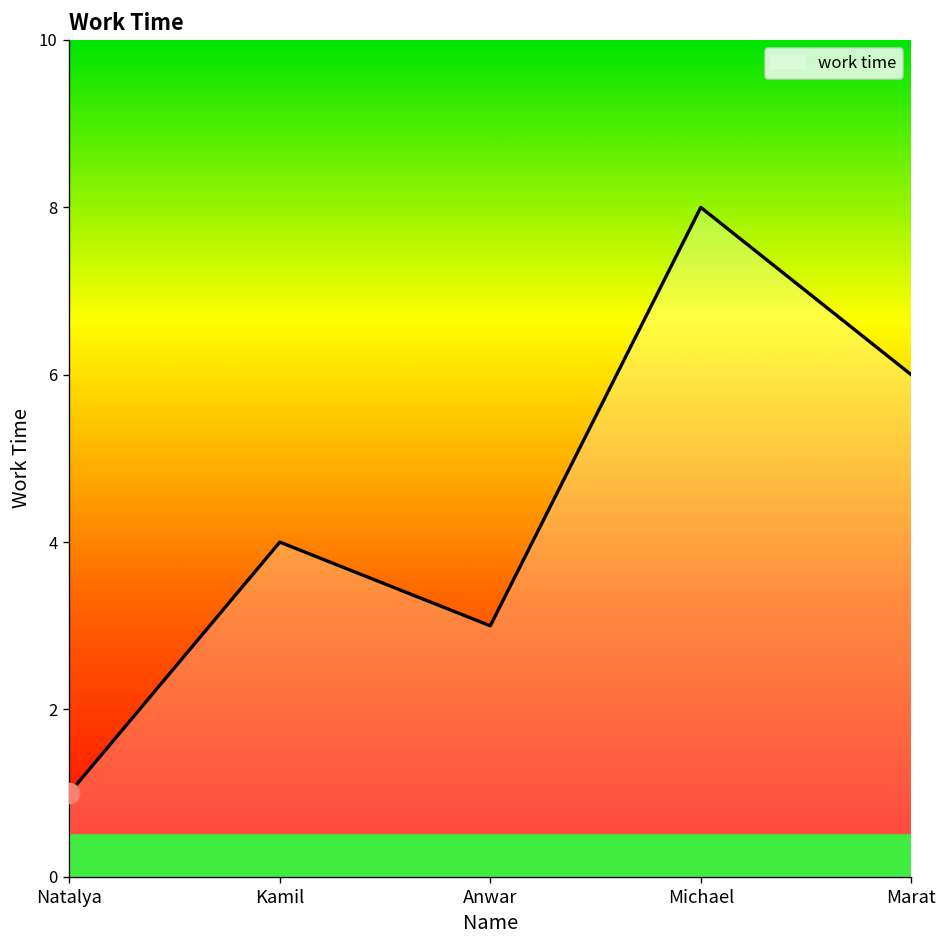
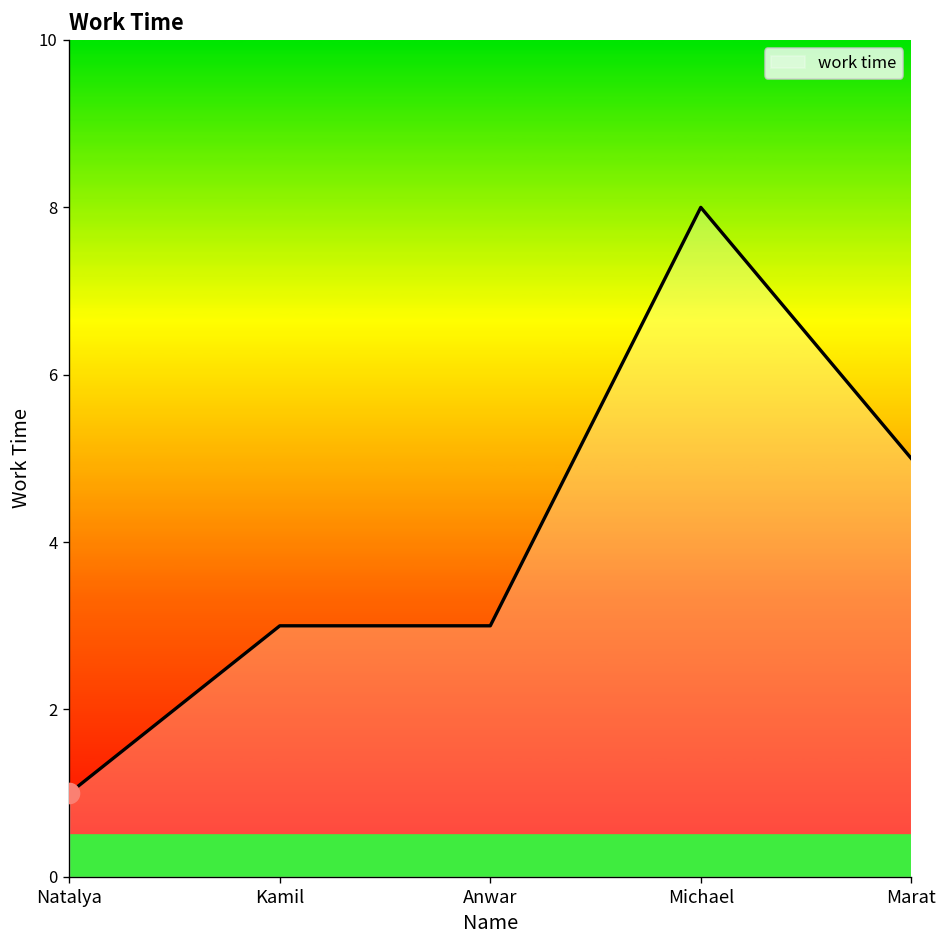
  {
    "work time": {
-     "Kamil": 4,
+     "Kamil": 3,
      "Anwar": 3,
      "Michael": 8,
-     "Marat": 6
+     "Marat": 5
    }
  }
